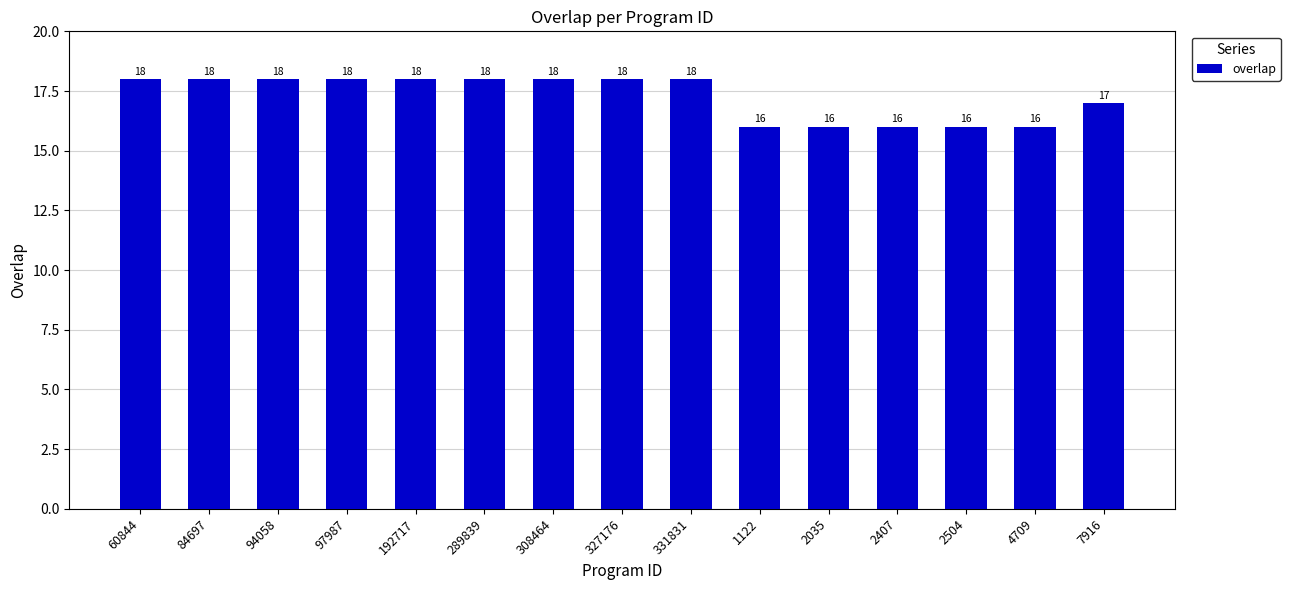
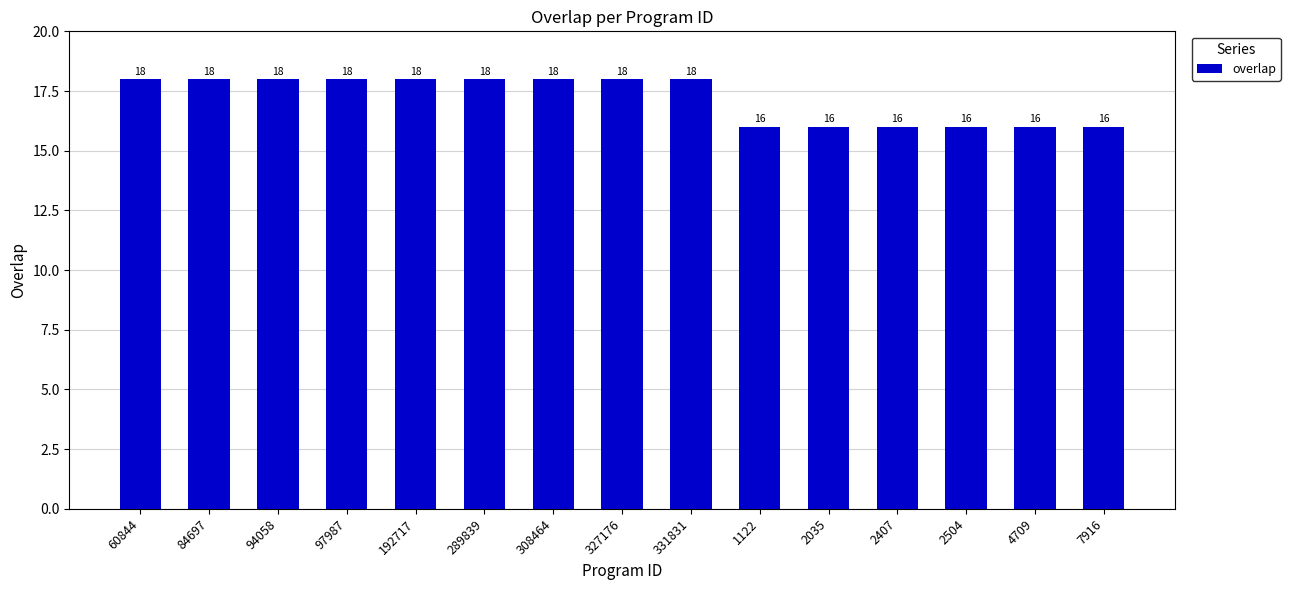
  {
    "60844": 18,
    "84697": 18,
    "94058": 18,
    "97987": 18,
    "192717": 18,
    "289839": 18,
    "308464": 18,
    "327176": 18,
    "331831": 18,
    "1122": 16,
    "2035": 16,
    "2407": 16,
    "2504": 16,
    "4709": 16,
-   "7916": 17
+   "7916": 16
  }
